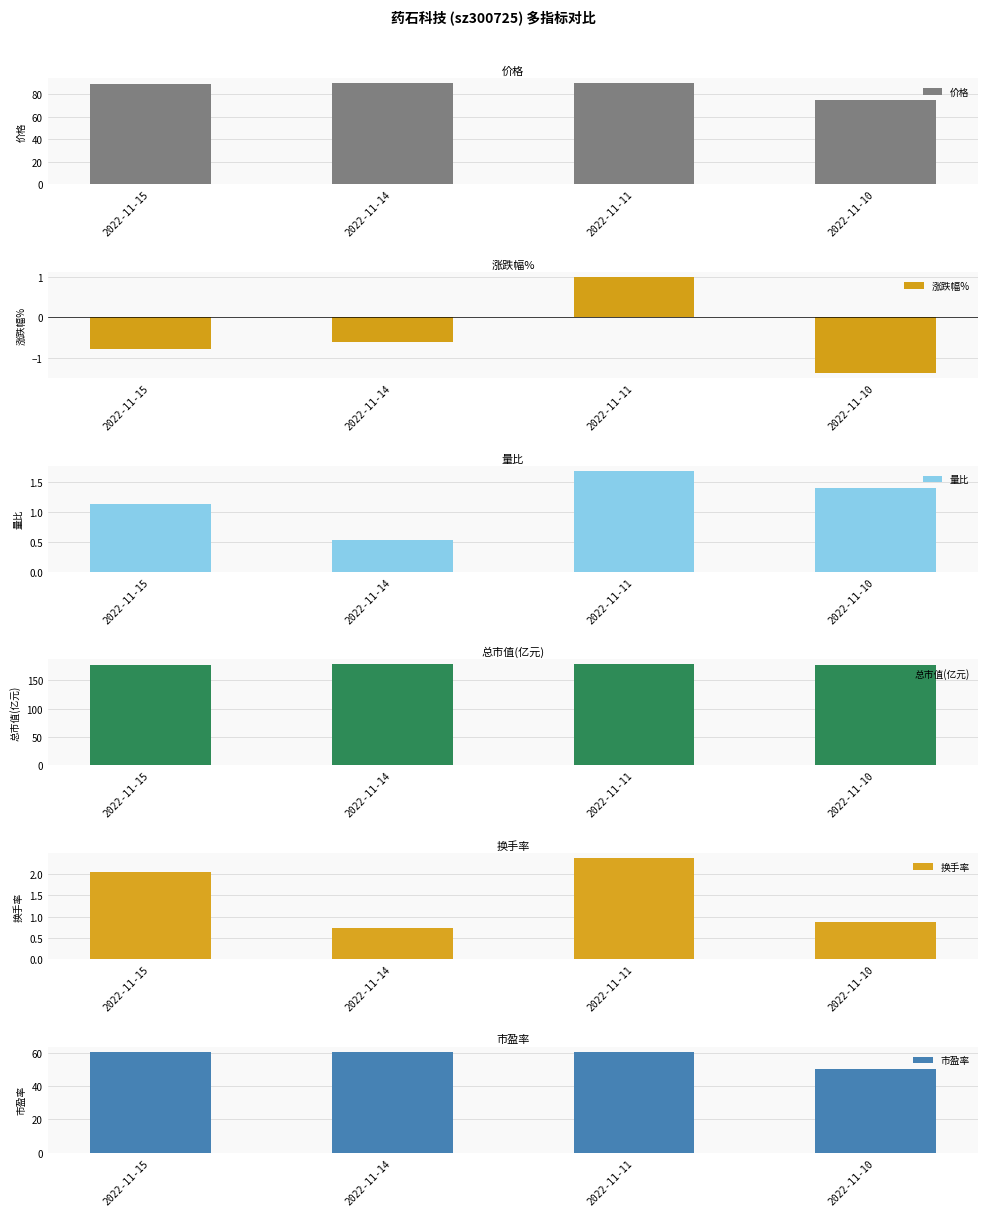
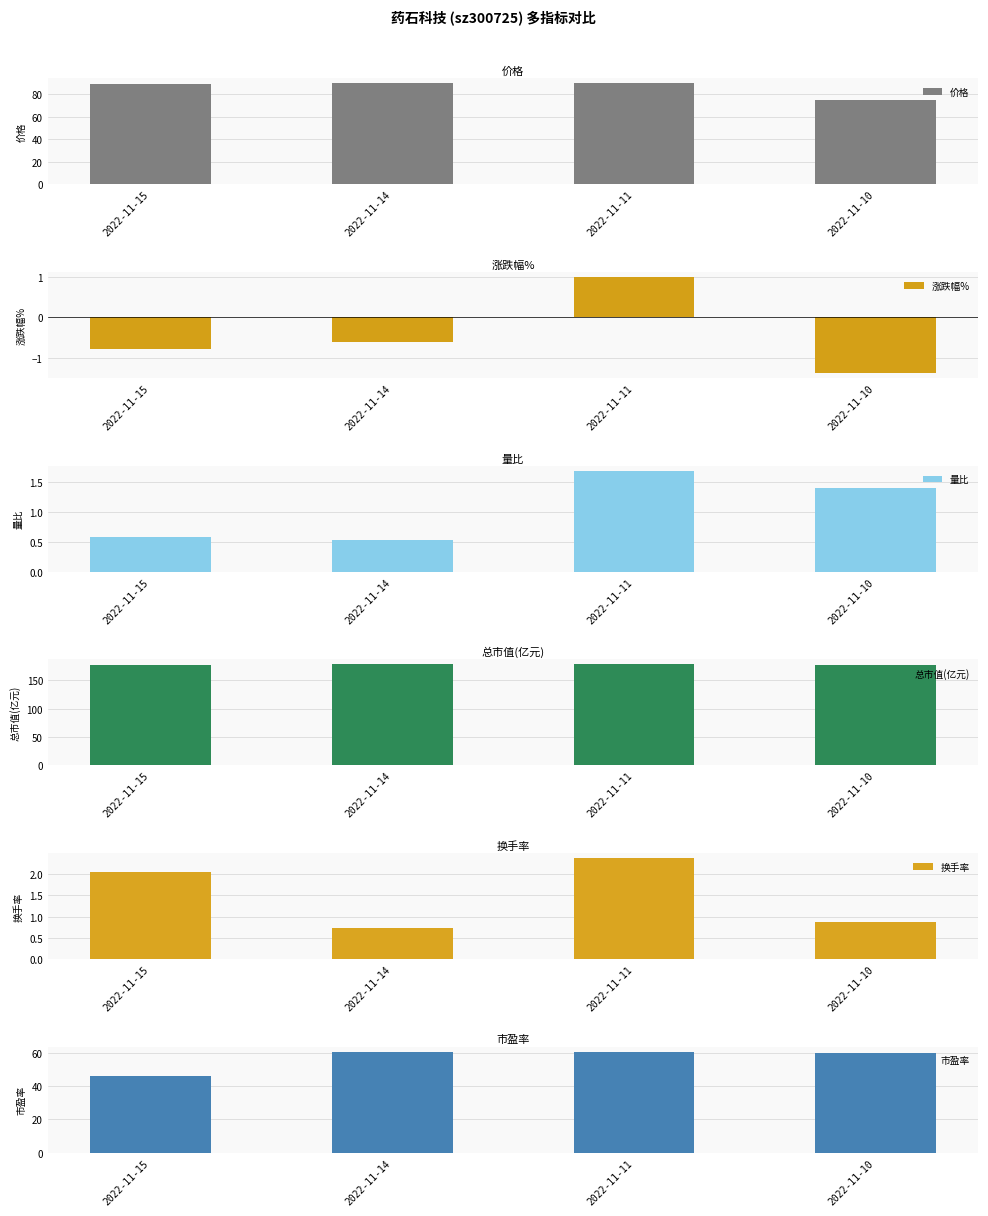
  {
    "价格": {
      "2022-11-15": 89,
      "2022-11-14": 89,
      "2022-11-11": 89,
      "2022-11-10": 75
    },
    "涨跌幅%": {
      "2022-11-15": -0.8,
      "2022-11-14": -0.6,
      "2022-11-11": 1.0,
      "2022-11-10": -1.4
    },
    "量比": {
-     "2022-11-15": 1.1,
+     "2022-11-15": 0.6,
      "2022-11-14": 0.5,
      "2022-11-11": 1.7,
      "2022-11-10": 1.4
    },
    "总市值(亿元)": {
      "2022-11-15": 180,
      "2022-11-14": 180,
      "2022-11-11": 180,
      "2022-11-10": 180
    },
    "换手率": {
      "2022-11-15": 2.1,
      "2022-11-14": 0.7,
      "2022-11-11": 2.4,
      "2022-11-10": 0.9
    },
    "市盈率": {
-     "2022-11-15": 60,
+     "2022-11-15": 46,
      "2022-11-14": 61,
      "2022-11-11": 61,
-     "2022-11-10": 50
+     "2022-11-10": 60
    }
  }
